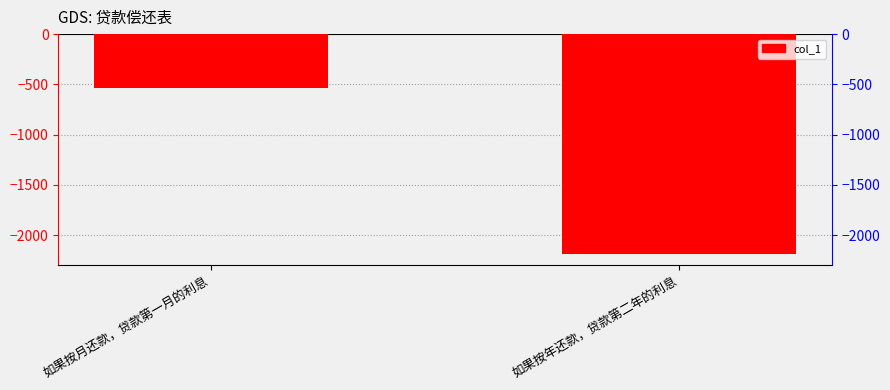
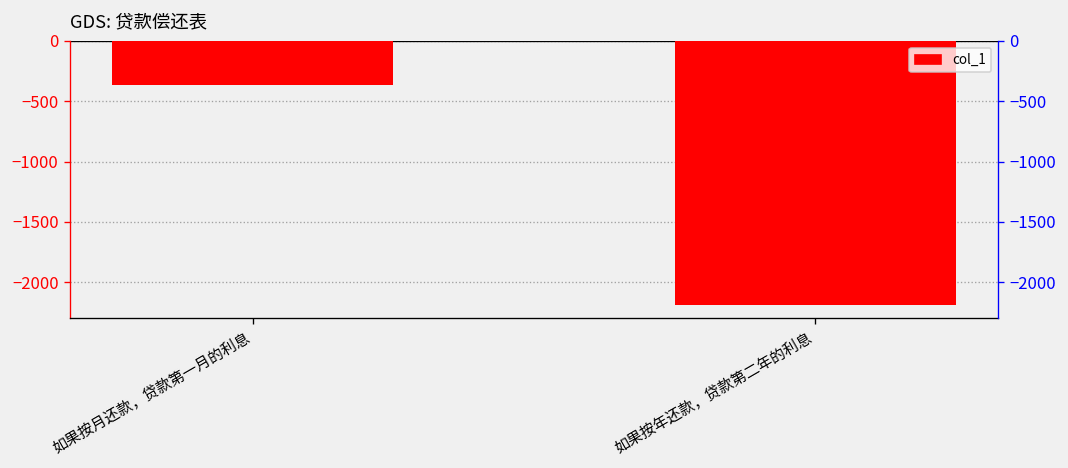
  {
-   "如果按月还款，贷款第一月的利息": -530,
+   "如果按月还款，贷款第一月的利息": -370,
    "如果按年还款，贷款第二年的利息": -2190
  }
